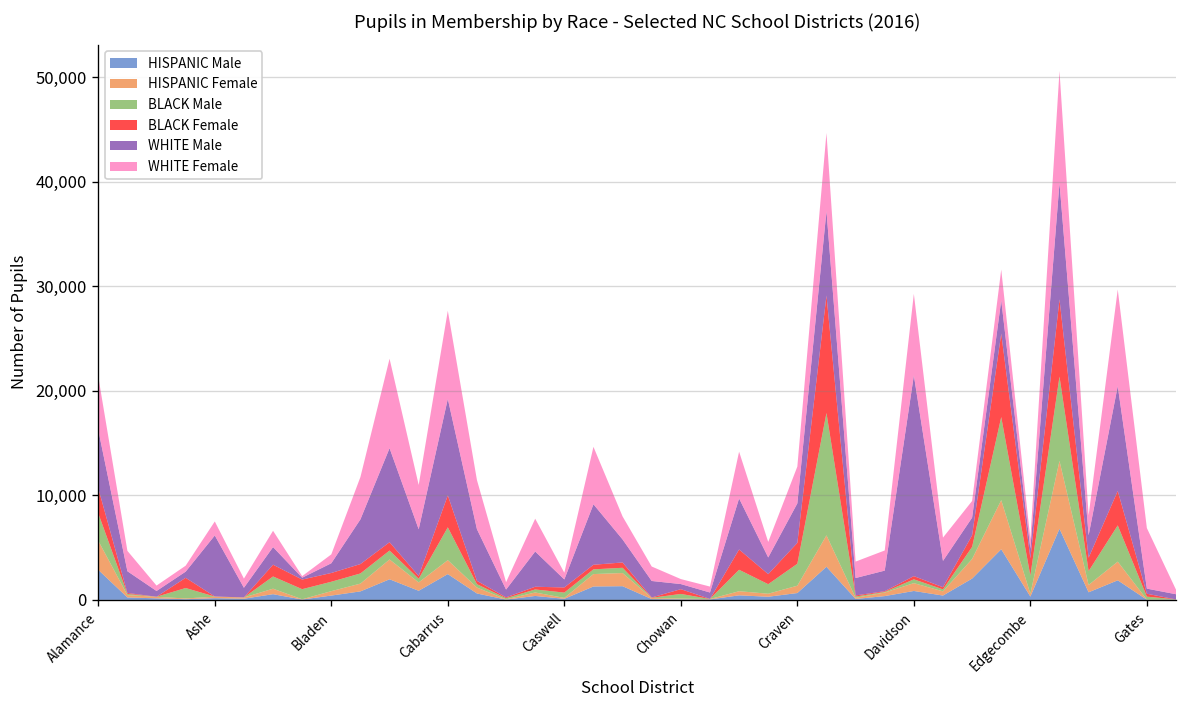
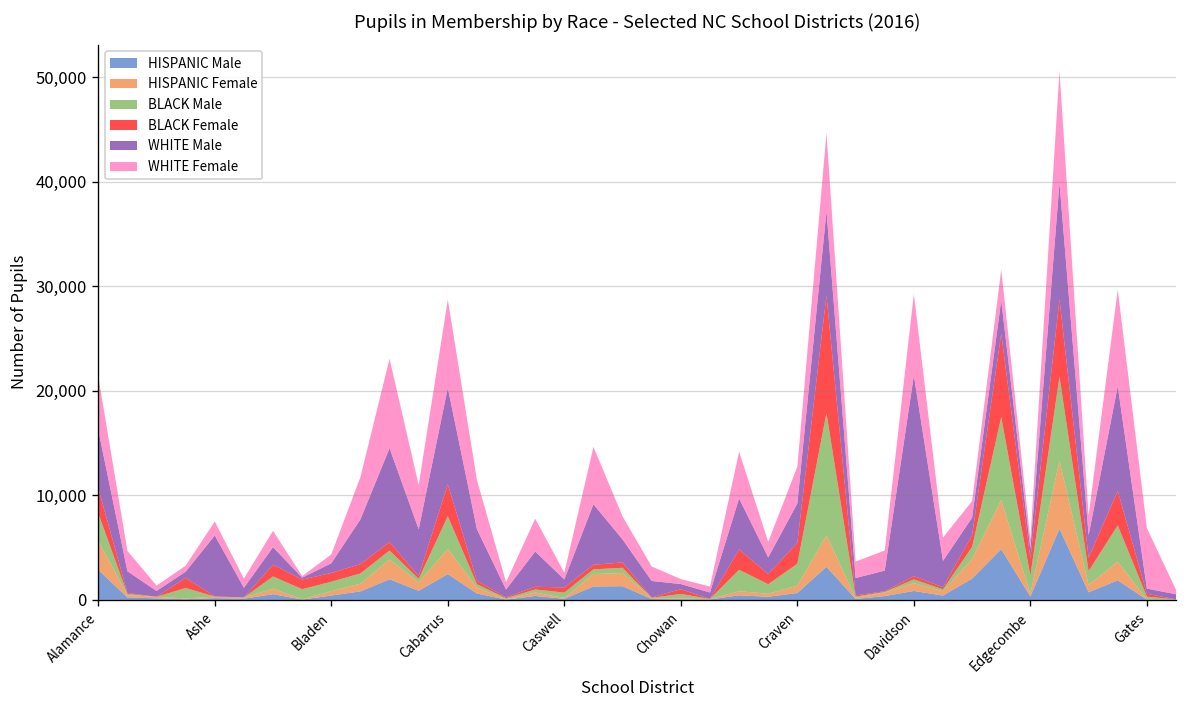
  {
    "HISPANIC Male": {
      "Alamance": "3,000",
      "Bladen": "0",
      "Cabarrus": "2,000",
      "Craven": "1,000",
      "Davidson": "1,000"
    },
    "HISPANIC Female": {
      "Alamance": "3,000",
      "Bladen": "0",
-     "Cabarrus": "1,000",
+     "Cabarrus": "2,000",
      "Craven": "1,000",
      "Davidson": "1,000"
    },
    "BLACK Male": {
      "Alamance": "3,000",
      "Bladen": "1,000",
      "Cabarrus": "3,000",
      "Caswell": "1,000",
      "Chowan": "0",
      "Craven": "2,000",
      "Davidson": "0",
      "Edgecombe": "2,000"
    },
    "BLACK Female": {
      "Alamance": "2,000",
      "Bladen": "1,000",
      "Cabarrus": "3,000",
      "Caswell": "0",
      "Chowan": "0",
      "Craven": "2,000",
      "Davidson": "0",
      "Edgecombe": "2,000"
    },
    "WHITE Male": {
      "Alamance": "6,000",
      "Ashe": "6,000",
      "Bladen": "1,000",
      "Cabarrus": "9,000",
      "Caswell": "1,000",
      "Chowan": "0",
      "Craven": "4,000",
      "Davidson": "19,000",
      "Edgecombe": "1,000",
      "Gates": "0"
    },
    "WHITE Female": {
      "Alamance": "5,000",
      "Ashe": "1,000",
      "Bladen": "1,000",
      "Cabarrus": "8,000",
      "Caswell": "1,000",
      "Chowan": "0",
      "Craven": "4,000",
      "Davidson": "8,000",
      "Edgecombe": "1,000",
      "Gates": "6,000"
    }
  }
